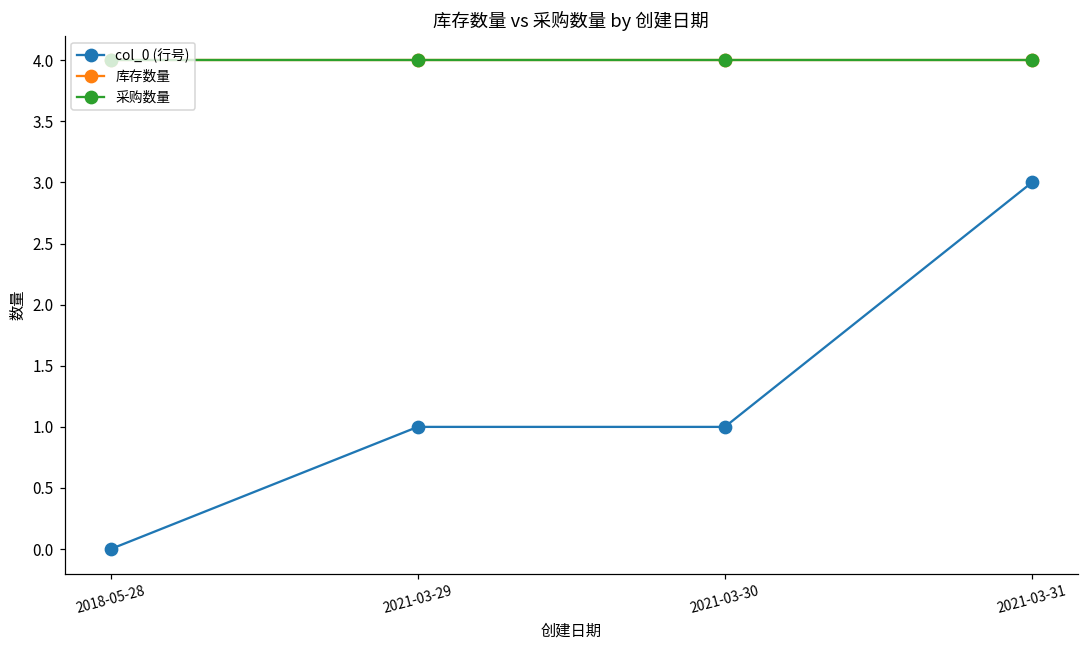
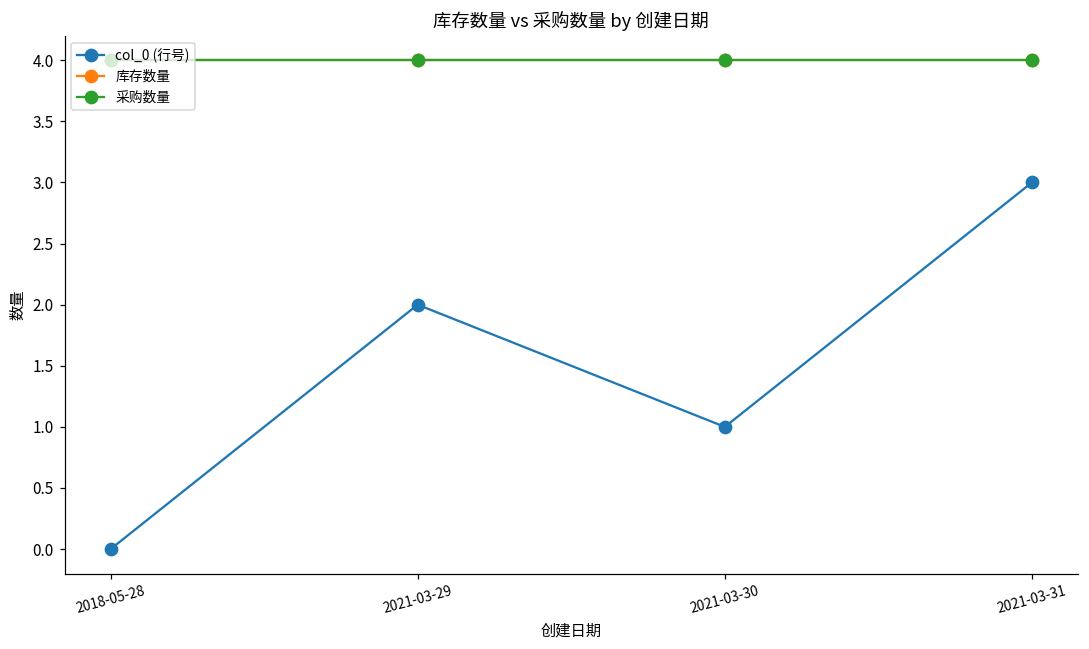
  {
    "col_0 (行号)": {
      "2018-05-28": 0,
-     "2021-03-29": 1,
+     "2021-03-29": 2,
      "2021-03-30": 1,
      "2021-03-31": 3
    },
    "采购数量": {
      "2021-03-29": 4,
      "2021-03-30": 4,
      "2021-03-31": 4
    }
  }
